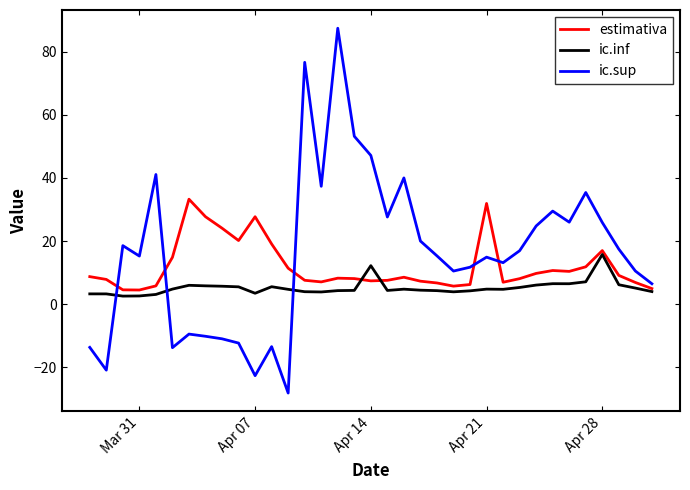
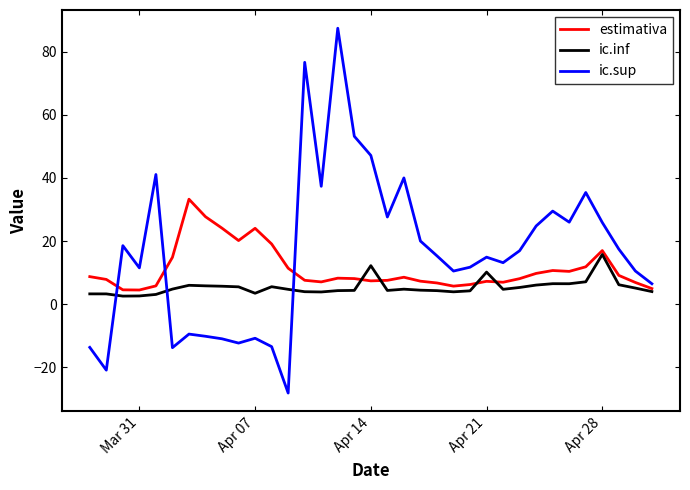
  {
    "estimativa": {
      "Mar 31": 5,
-     "Apr 07": 28,
+     "Apr 07": 24,
      "Apr 14": 7,
-     "Apr 21": 32,
+     "Apr 21": 7,
      "Apr 28": 17
    },
    "ic.inf": {
      "Mar 31": 3,
      "Apr 07": 3,
      "Apr 14": 12,
-     "Apr 21": 5,
+     "Apr 21": 10,
      "Apr 28": 16
    },
    "ic.sup": {
-     "Mar 31": 15,
-     "Apr 07": -23,
+     "Mar 31": 12,
+     "Apr 07": -11,
      "Apr 14": 47,
      "Apr 21": 15,
      "Apr 28": 26
    }
  }
